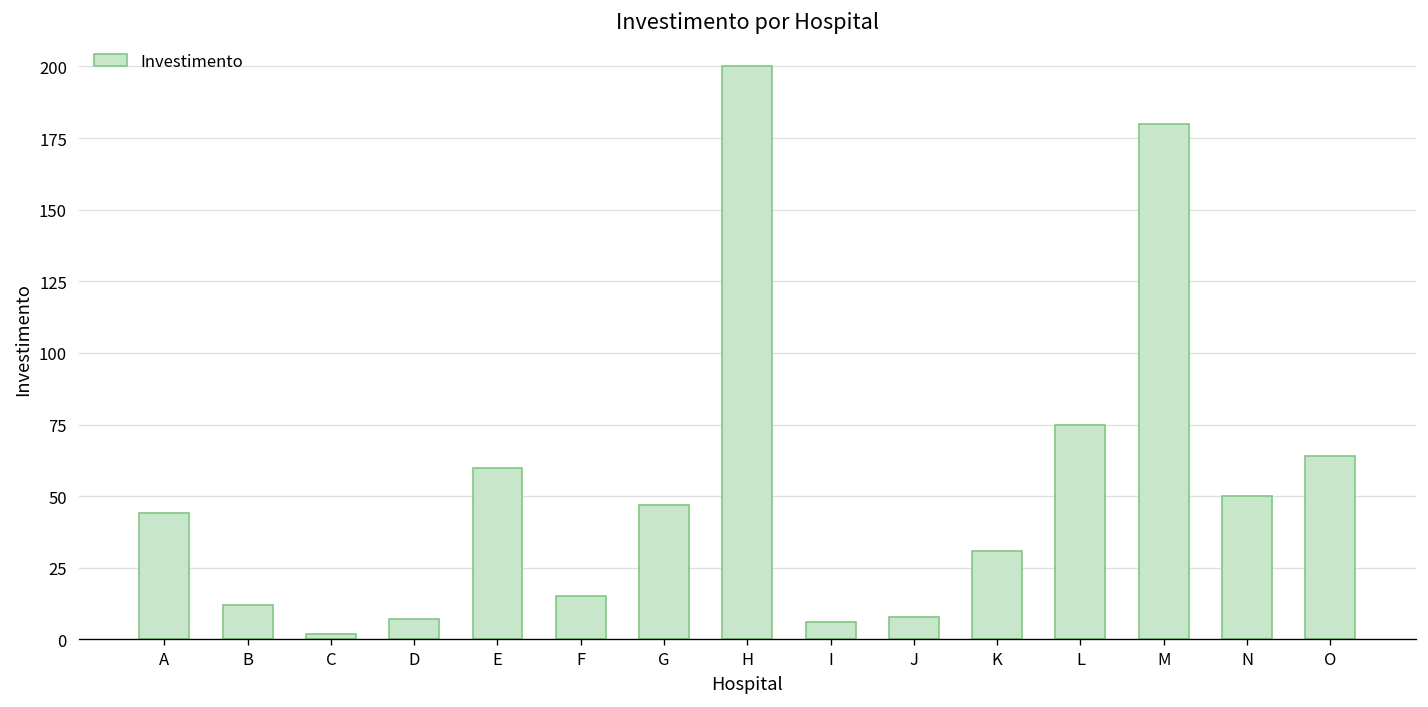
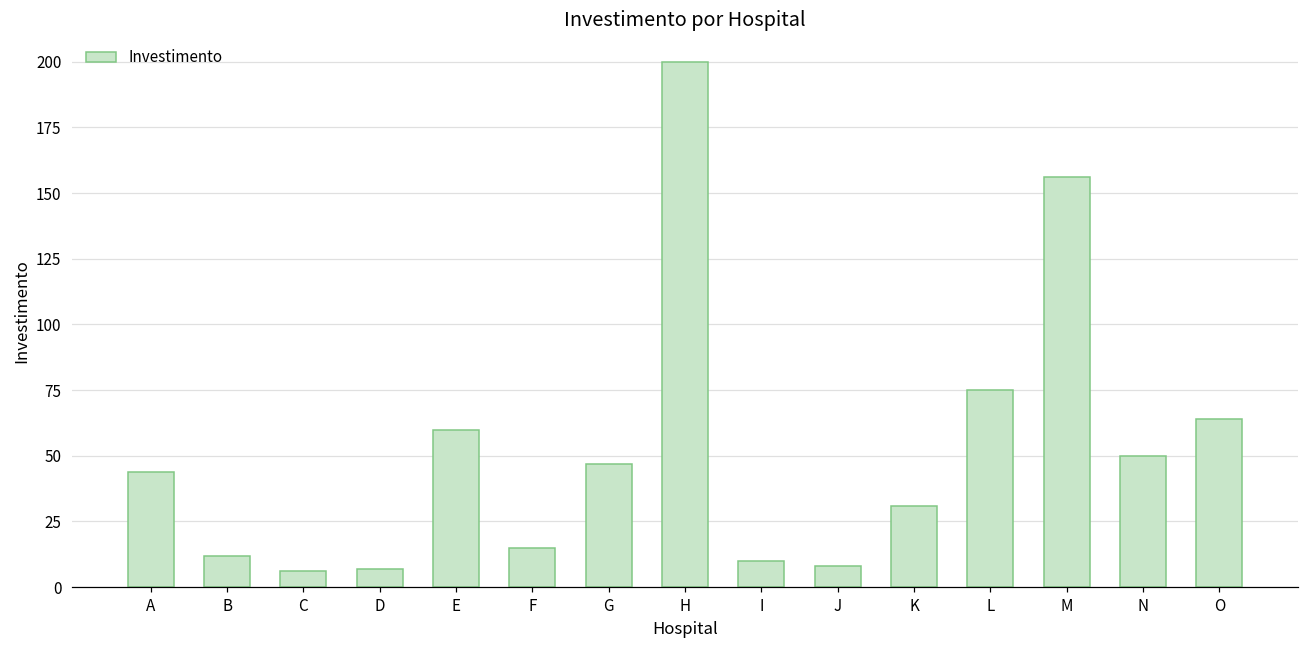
  {
    "A": 44,
    "B": 12,
-   "C": 2,
+   "C": 6,
    "D": 7,
    "E": 60,
    "F": 15,
    "G": 47,
    "H": 200,
-   "I": 6,
+   "I": 10,
    "J": 8,
    "K": 31,
    "L": 75,
-   "M": 180,
+   "M": 156,
    "N": 50,
    "O": 64
  }
